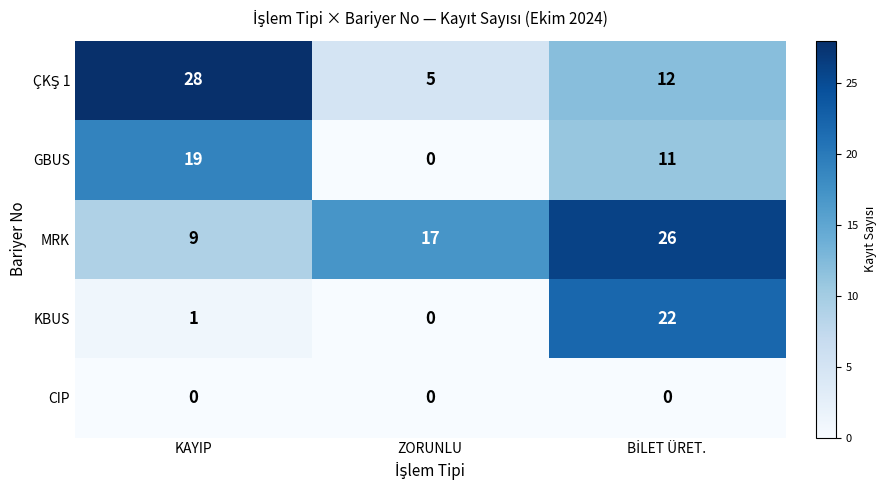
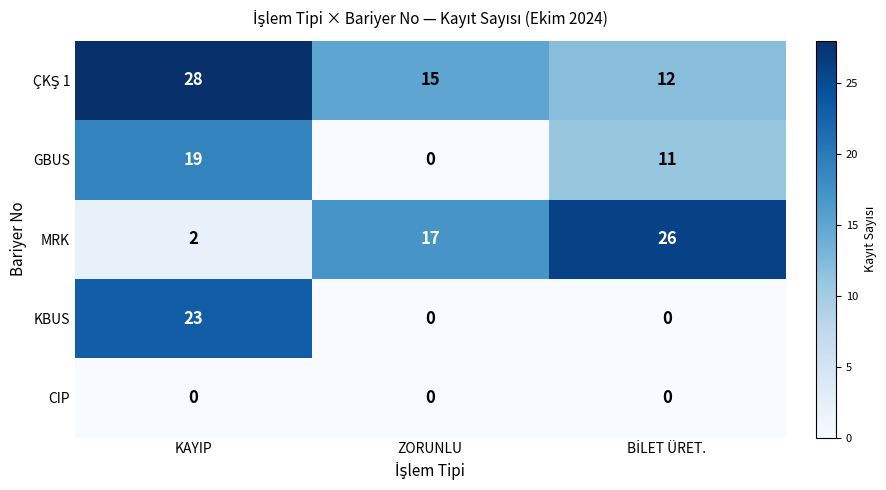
  {
    "ÇKŞ 1": {
      "KAYIP": 28,
-     "ZORUNLU": 5,
+     "ZORUNLU": 15,
      "BİLET ÜRET.": 12
    },
    "GBUS": {
      "KAYIP": 19,
      "ZORUNLU": 0,
      "BİLET ÜRET.": 11
    },
    "MRK": {
-     "KAYIP": 9,
+     "KAYIP": 2,
      "ZORUNLU": 17,
      "BİLET ÜRET.": 26
    },
    "KBUS": {
-     "KAYIP": 1,
+     "KAYIP": 23,
      "ZORUNLU": 0,
-     "BİLET ÜRET.": 22
+     "BİLET ÜRET.": 0
    },
    "CIP": {
      "KAYIP": 0,
      "ZORUNLU": 0,
      "BİLET ÜRET.": 0
    }
  }
